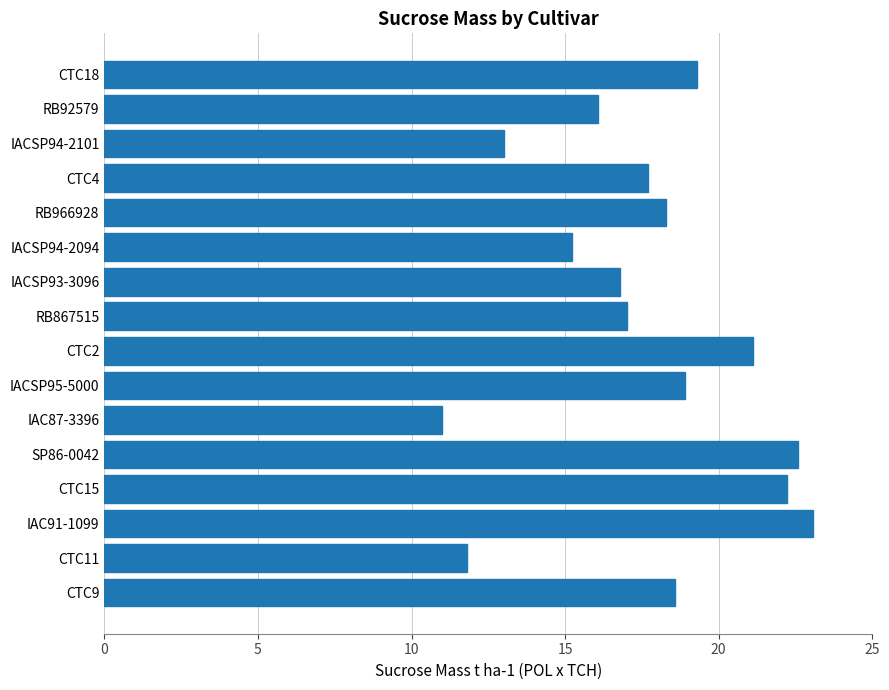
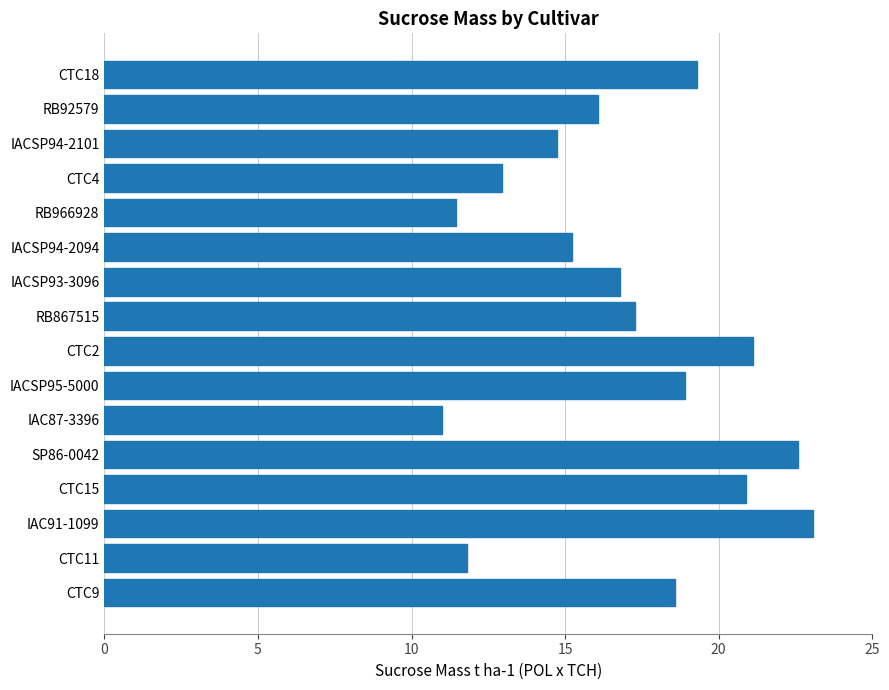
  {
    "CTC18": 19.3,
    "RB92579": 16.1,
-   "IACSP94-2101": 13.0,
-   "CTC4": 17.7,
-   "RB966928": 18.3,
+   "IACSP94-2101": 14.8,
+   "CTC4": 12.9,
+   "RB966928": 11.4,
    "IACSP94-2094": 15.2,
    "IACSP93-3096": 16.8,
-   "RB867515": 17.0,
+   "RB867515": 17.3,
    "CTC2": 21.1,
    "IACSP95-5000": 18.9,
    "IAC87-3396": 11.0,
    "SP86-0042": 22.6,
-   "CTC15": 22.2,
+   "CTC15": 20.9,
    "IAC91-1099": 23.1,
    "CTC11": 11.8,
    "CTC9": 18.6
  }
